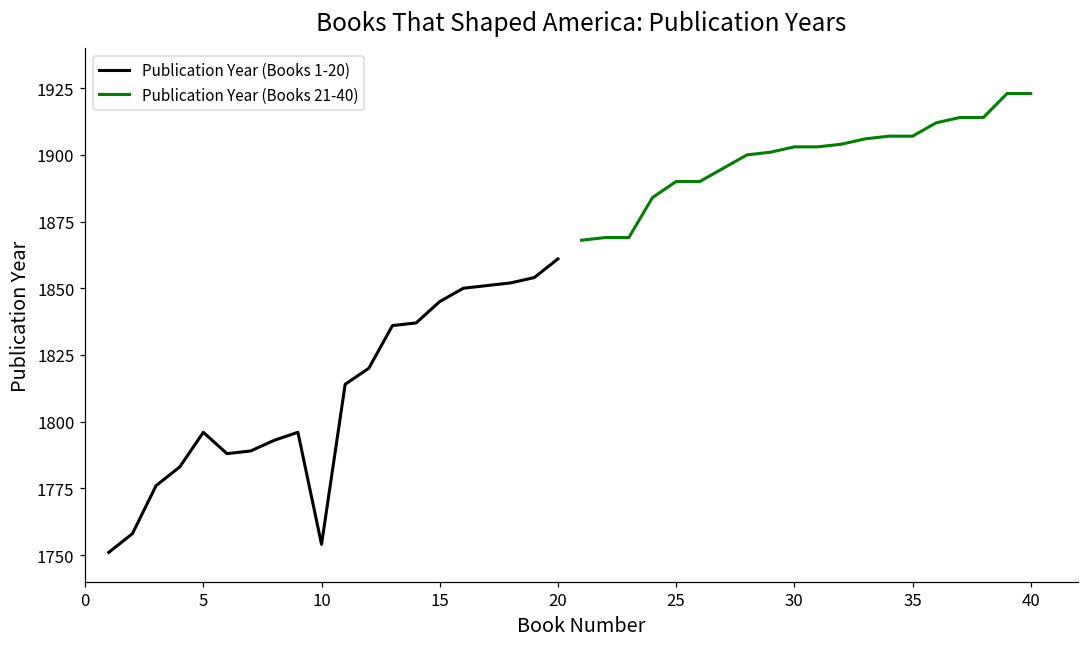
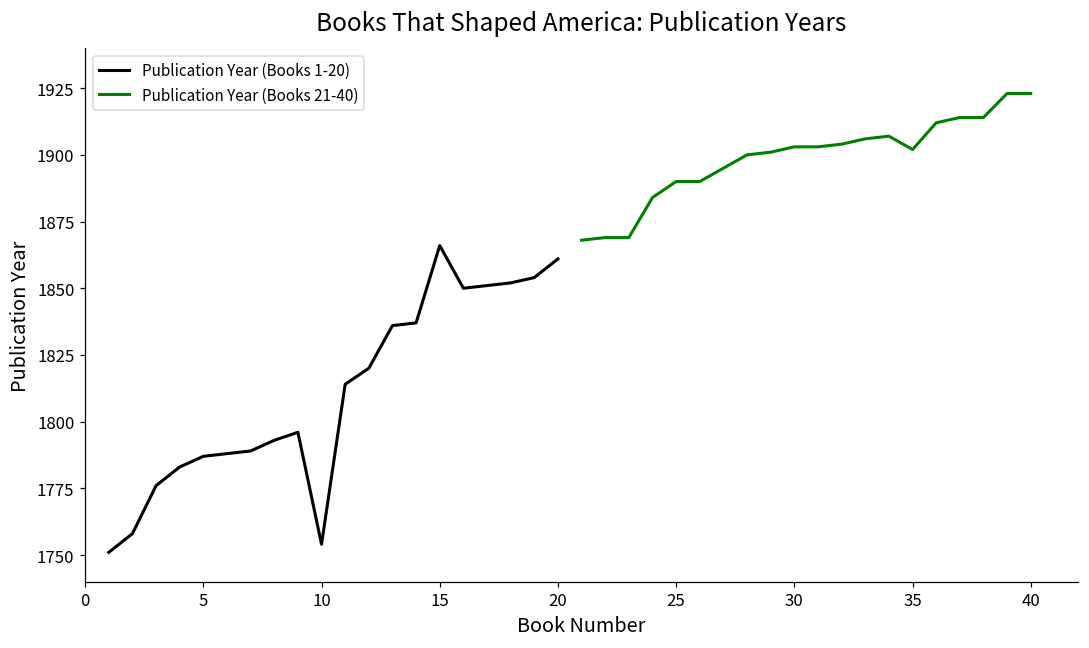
  {
    "Publication Year (Books 1-20)": {
-     "5": 1796,
+     "5": 1787,
      "10": 1754,
-     "15": 1845,
+     "15": 1866,
      "20": 1861
    },
    "Publication Year (Books 21-40)": {
      "25": 1890,
      "30": 1903,
-     "35": 1907,
+     "35": 1902,
      "40": 1923
    }
  }
